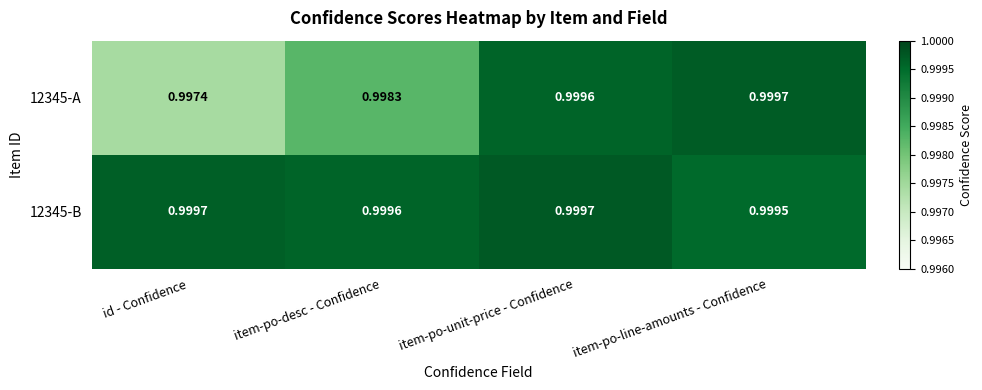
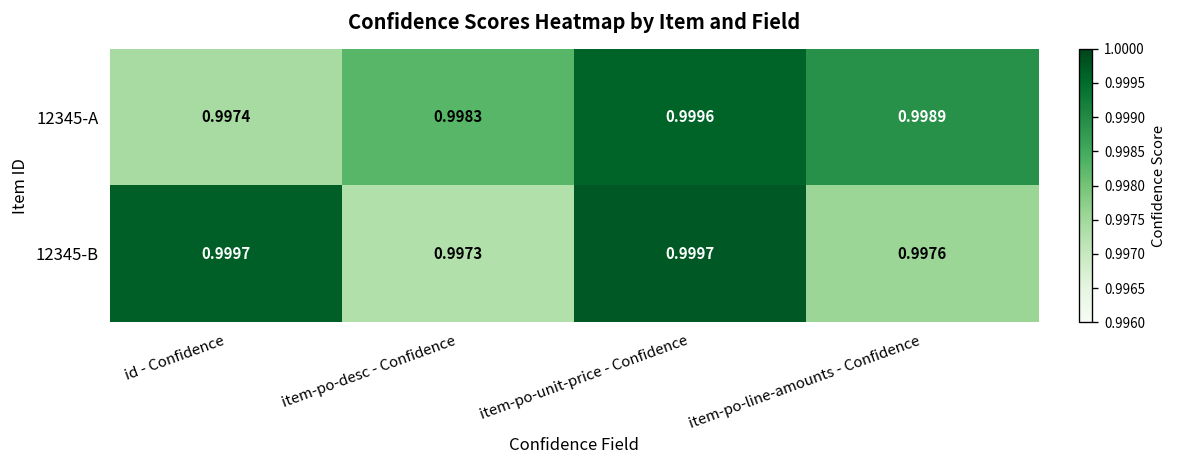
  {
    "12345-A": {
      "id - Confidence": 0.9974,
      "item-po-desc - Confidence": 0.9983,
      "item-po-unit-price - Confidence": 0.9996,
-     "item-po-line-amounts - Confidence": 0.9997
+     "item-po-line-amounts - Confidence": 0.9989
    },
    "12345-B": {
      "id - Confidence": 0.9997,
-     "item-po-desc - Confidence": 0.9996,
+     "item-po-desc - Confidence": 0.9973,
      "item-po-unit-price - Confidence": 0.9997,
-     "item-po-line-amounts - Confidence": 0.9995
+     "item-po-line-amounts - Confidence": 0.9976
    }
  }
